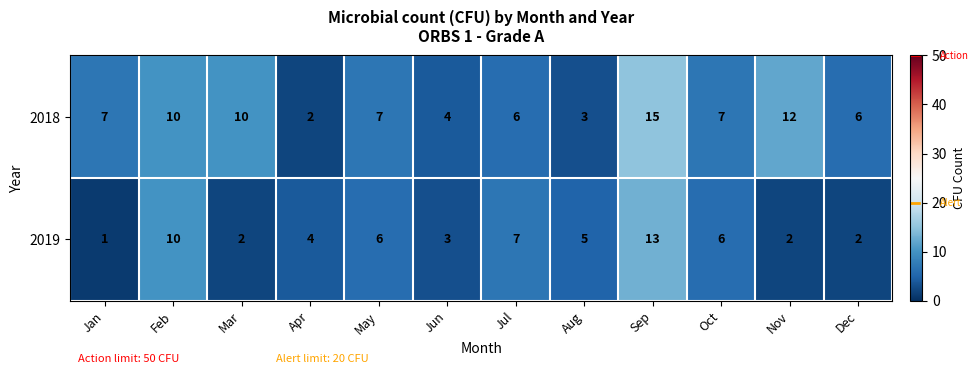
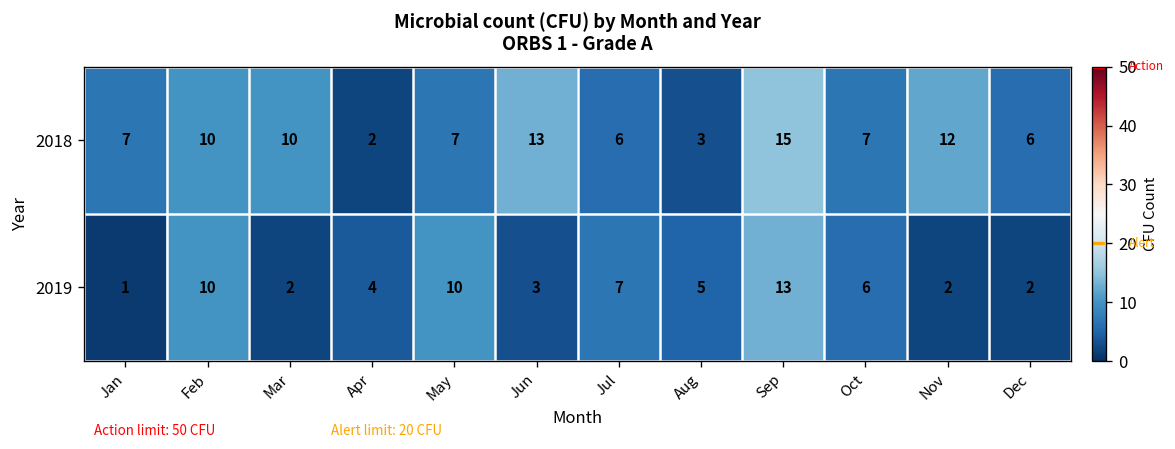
  {
    "2018": {
      "Jan": 7,
      "Feb": 10,
      "Mar": 10,
      "Apr": 2,
      "May": 7,
-     "Jun": 4,
+     "Jun": 13,
      "Jul": 6,
      "Aug": 3,
      "Sep": 15,
      "Oct": 7,
      "Nov": 12,
      "Dec": 6
    },
    "2019": {
      "Jan": 1,
      "Feb": 10,
      "Mar": 2,
      "Apr": 4,
-     "May": 6,
+     "May": 10,
      "Jun": 3,
      "Jul": 7,
      "Aug": 5,
      "Sep": 13,
      "Oct": 6,
      "Nov": 2,
      "Dec": 2
    }
  }
